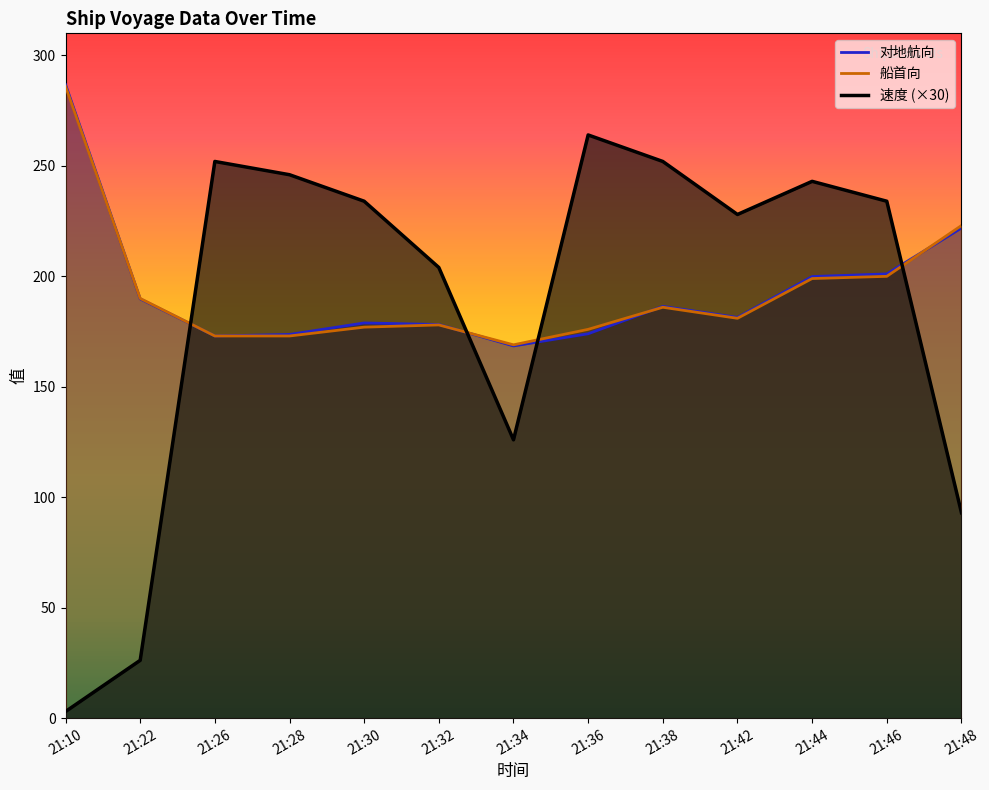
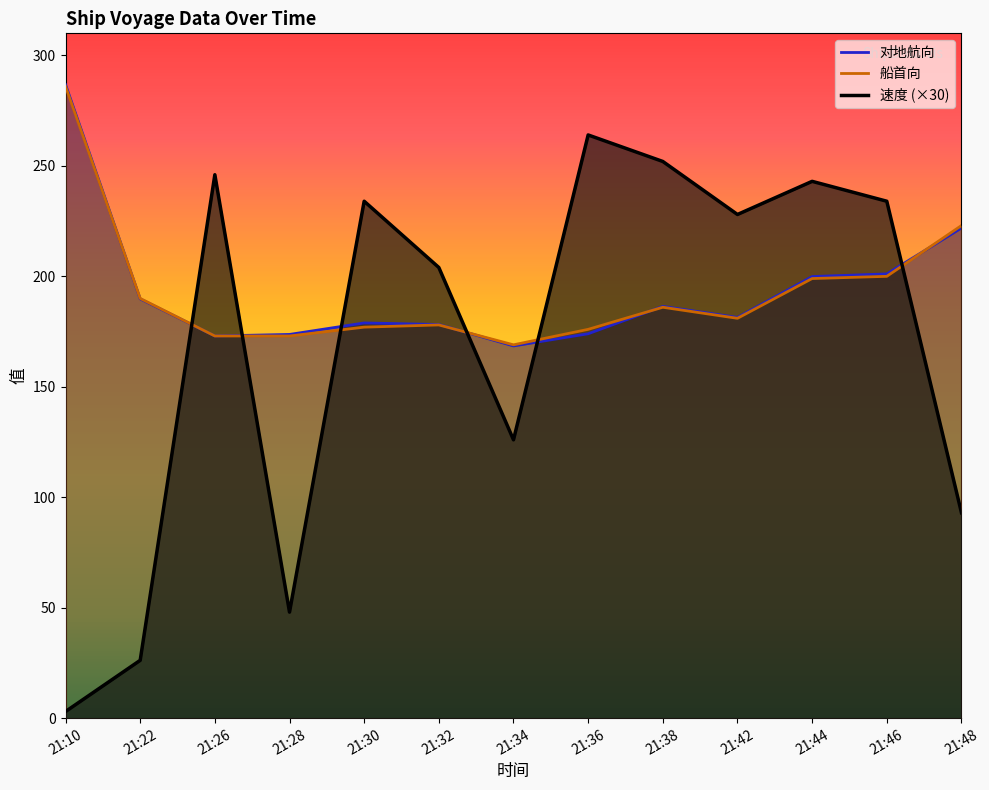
  {
    "速度 (×30)": {
      "21:10": 3,
      "21:22": 26,
-     "21:26": 252,
-     "21:28": 246,
+     "21:26": 246,
+     "21:28": 48,
      "21:30": 234,
      "21:32": 204,
      "21:34": 126,
      "21:36": 264,
      "21:38": 252,
      "21:42": 228,
      "21:44": 243,
      "21:46": 234,
      "21:48": 93
    }
  }
